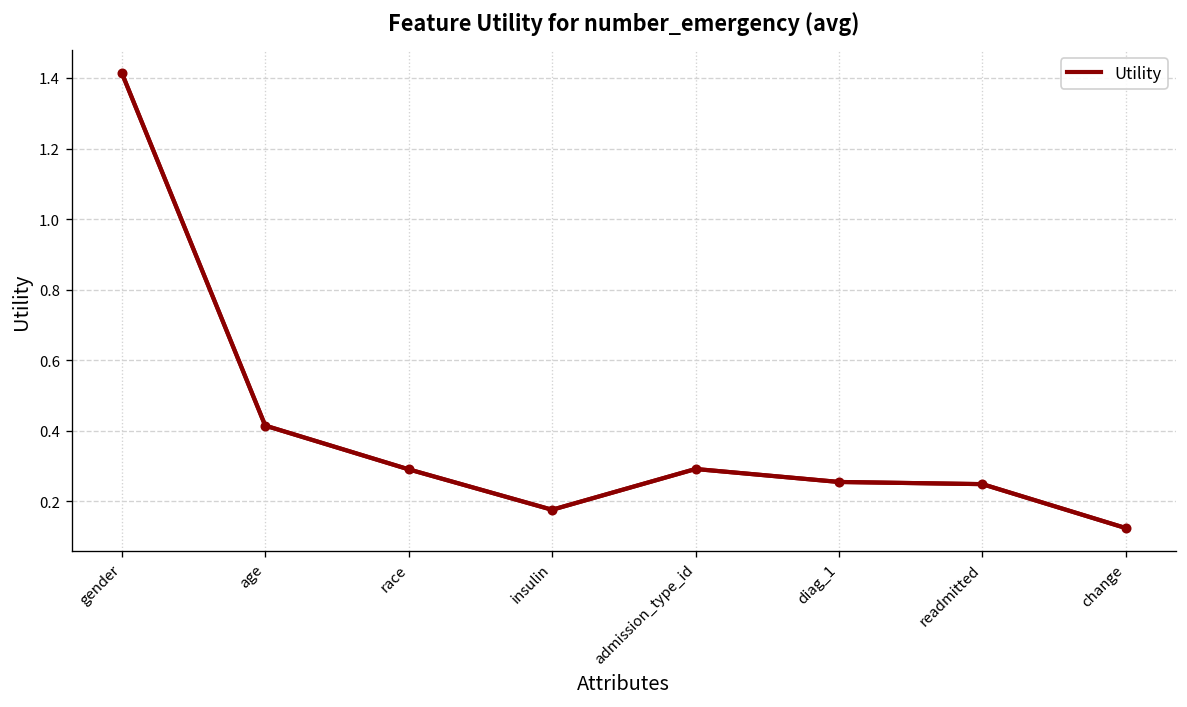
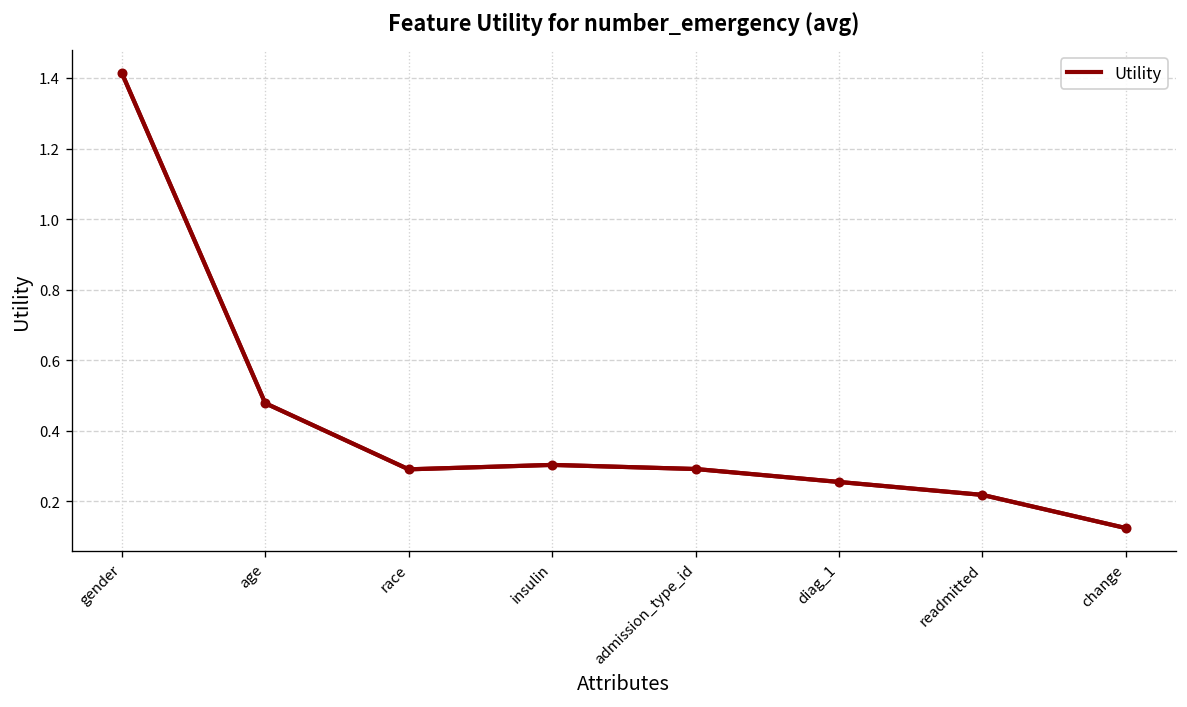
  {
    "gender": 1.41,
-   "age": 0.42,
+   "age": 0.48,
    "race": 0.29,
-   "insulin": 0.18,
+   "insulin": 0.30,
    "admission_type_id": 0.29,
    "diag_1": 0.26,
-   "readmitted": 0.25,
+   "readmitted": 0.22,
    "change": 0.12
  }
